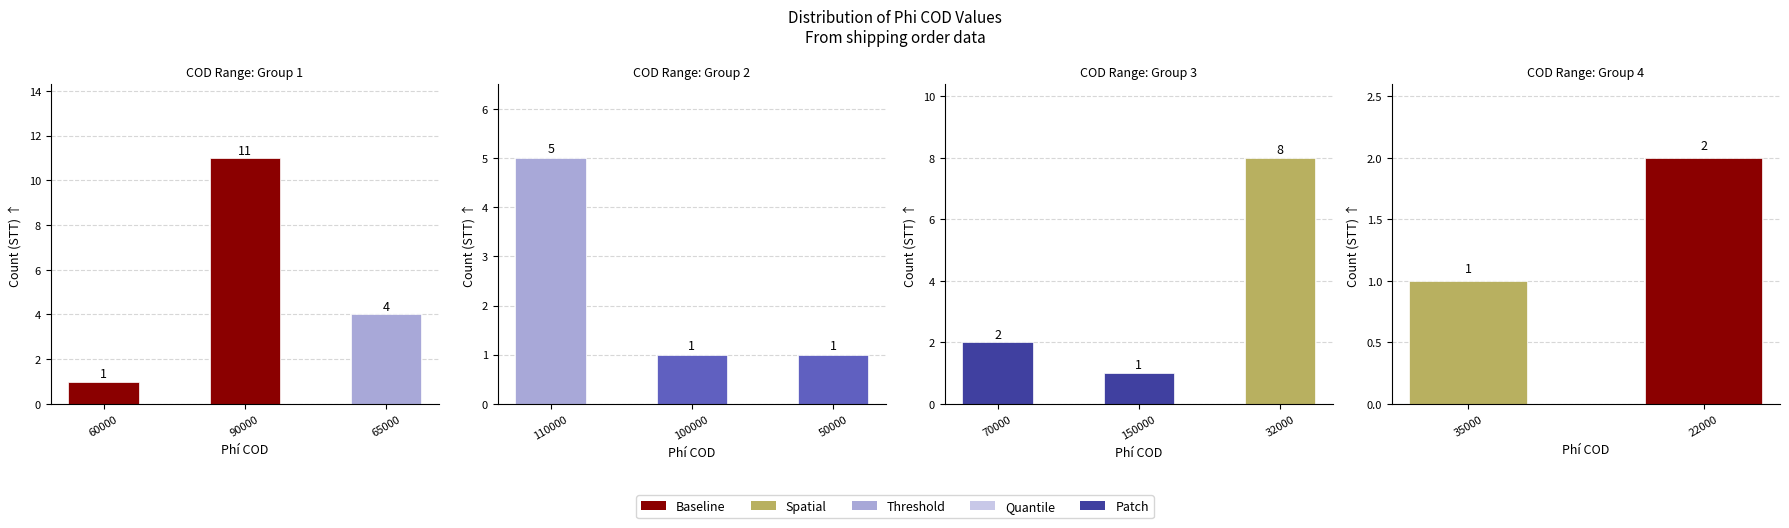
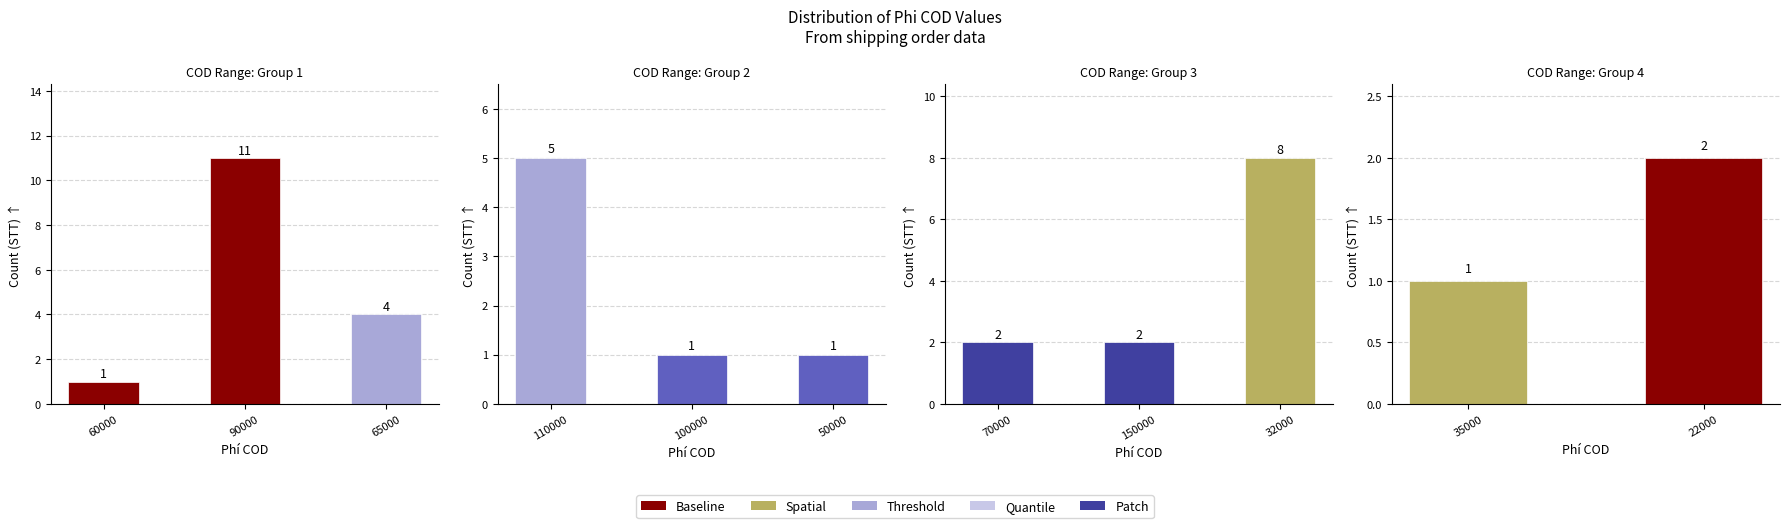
  {
    "COD Range: Group 1": {
      "60000": 1,
      "90000": 11,
      "65000": 4
    },
    "COD Range: Group 2": {
      "110000": 5,
      "100000": 1,
      "50000": 1
    },
    "COD Range: Group 3": {
      "70000": 2,
-     "150000": 1,
+     "150000": 2,
      "32000": 8
    },
    "COD Range: Group 4": {
      "35000": 1,
      "22000": 2
    }
  }
